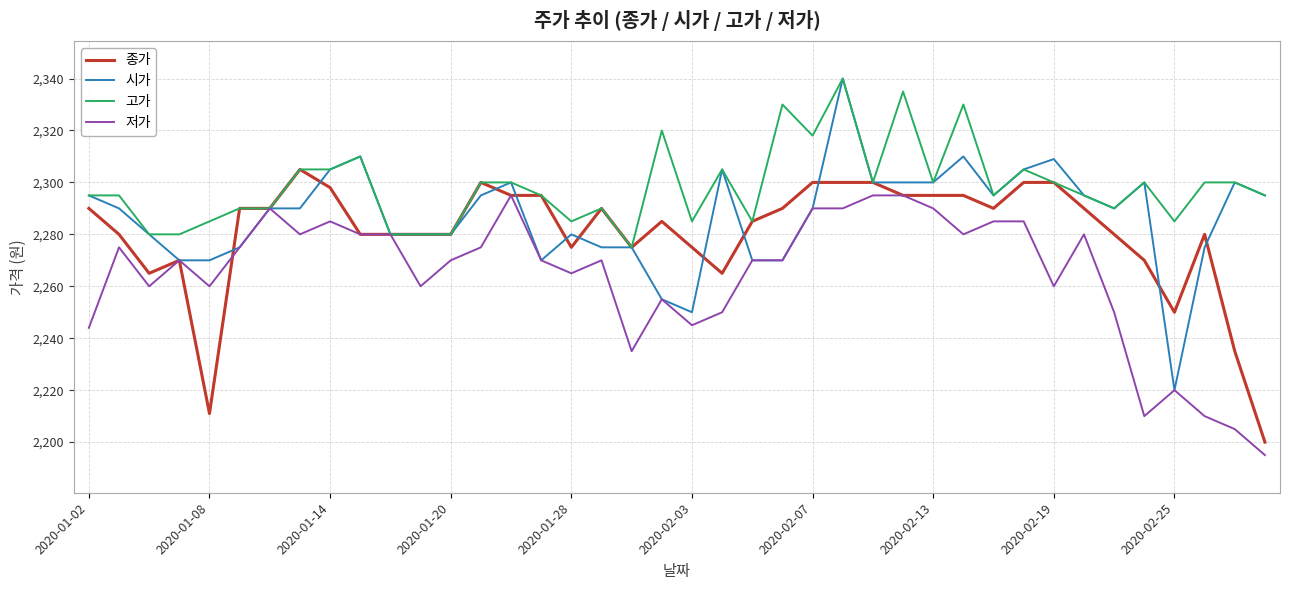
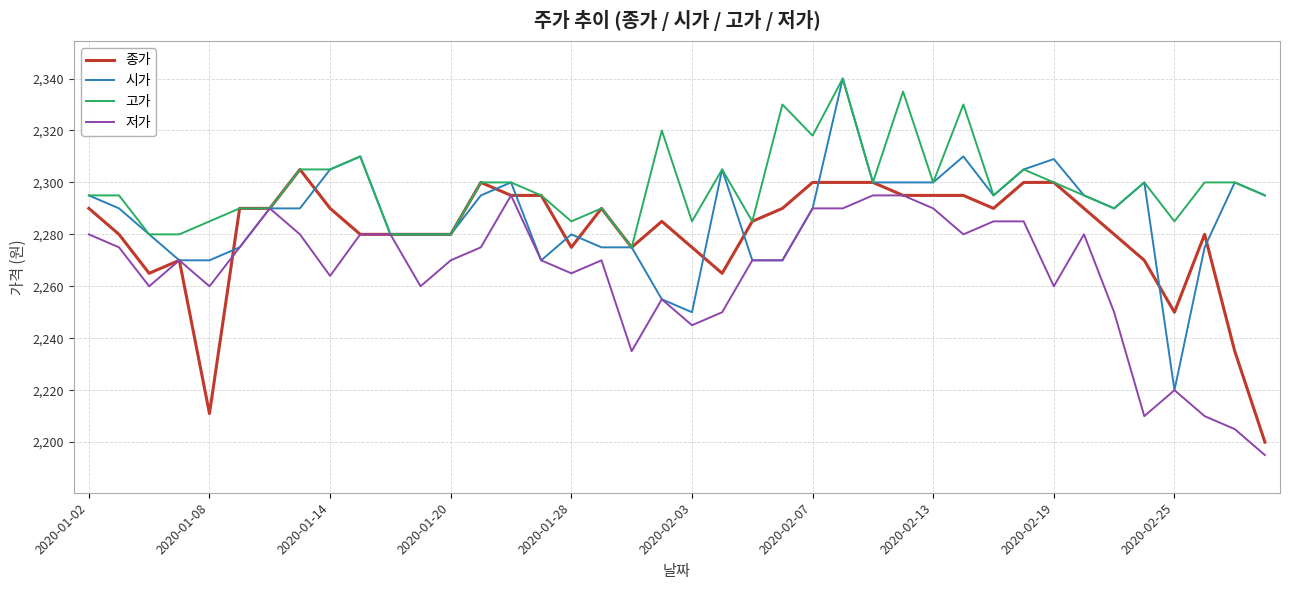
  {
    "종가": {
      "2020-01-02": "2,290",
      "2020-01-08": "2,211",
-     "2020-01-14": "2,298",
+     "2020-01-14": "2,290",
      "2020-01-28": "2,275",
      "2020-02-03": "2,275",
      "2020-02-07": "2,300",
      "2020-02-13": "2,295",
      "2020-02-25": "2,250"
    },
    "시가": {
      "2020-01-08": "2,270",
      "2020-01-28": "2,280",
      "2020-02-03": "2,250",
      "2020-02-19": "2,309"
    },
    "고가": {
      "2020-01-08": "2,285",
      "2020-01-28": "2,285",
      "2020-02-03": "2,285",
      "2020-02-07": "2,318",
      "2020-02-25": "2,285"
    },
    "저가": {
-     "2020-01-02": "2,244",
+     "2020-01-02": "2,280",
      "2020-01-08": "2,260",
-     "2020-01-14": "2,285",
+     "2020-01-14": "2,264",
      "2020-01-20": "2,270",
      "2020-01-28": "2,265",
      "2020-02-03": "2,245",
      "2020-02-13": "2,290",
      "2020-02-19": "2,260"
    }
  }
